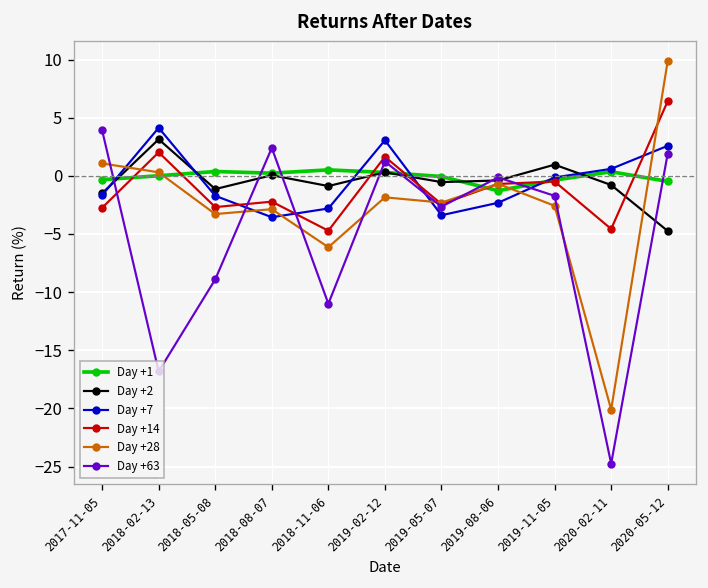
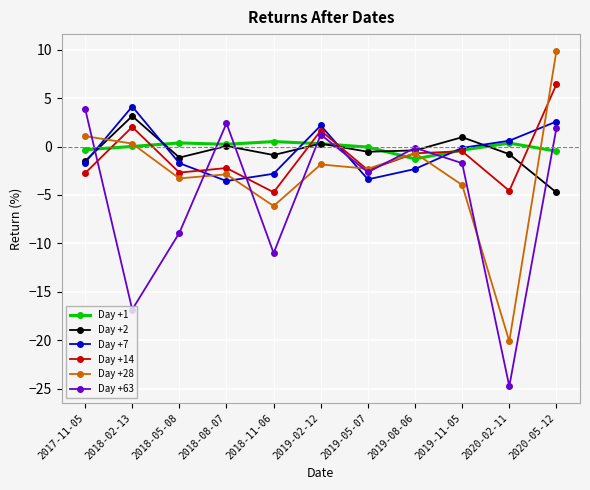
  {
    "Day +1": {
      "2017-11-05": 0,
      "2018-02-13": 0,
      "2018-05-08": 0,
      "2018-11-06": 1,
      "2019-05-07": 0,
      "2019-08-06": -1,
      "2020-05-12": 0
    },
    "Day +2": {
      "2018-02-13": 3,
      "2018-05-08": -1,
      "2018-11-06": -1,
      "2019-05-07": -1,
      "2019-11-05": 1,
      "2020-02-11": -1,
      "2020-05-12": -5
    },
    "Day +7": {
      "2018-02-13": 4,
      "2018-05-08": -2,
      "2018-08-07": -4,
      "2018-11-06": -3,
-     "2019-02-12": 3,
+     "2019-02-12": 2,
      "2019-05-07": -3,
      "2019-08-06": -2,
      "2020-05-12": 3
    },
    "Day +14": {
      "2017-11-05": -3,
      "2018-02-13": 2,
      "2018-05-08": -3,
      "2018-08-07": -2,
      "2018-11-06": -5,
      "2019-02-12": 2,
      "2020-02-11": -5,
      "2020-05-12": 6
    },
    "Day +28": {
      "2017-11-05": 1,
      "2018-02-13": 0,
      "2018-05-08": -3,
      "2018-08-07": -3,
      "2018-11-06": -6,
      "2019-02-12": -2,
-     "2019-11-05": -3,
+     "2019-11-05": -4,
      "2020-02-11": -20,
      "2020-05-12": 10
    },
    "Day +63": {
      "2017-11-05": 4,
      "2018-05-08": -9,
      "2018-08-07": 2,
      "2018-11-06": -11,
      "2019-02-12": 1,
      "2019-11-05": -2,
      "2020-02-11": -25,
      "2020-05-12": 2
    }
  }
